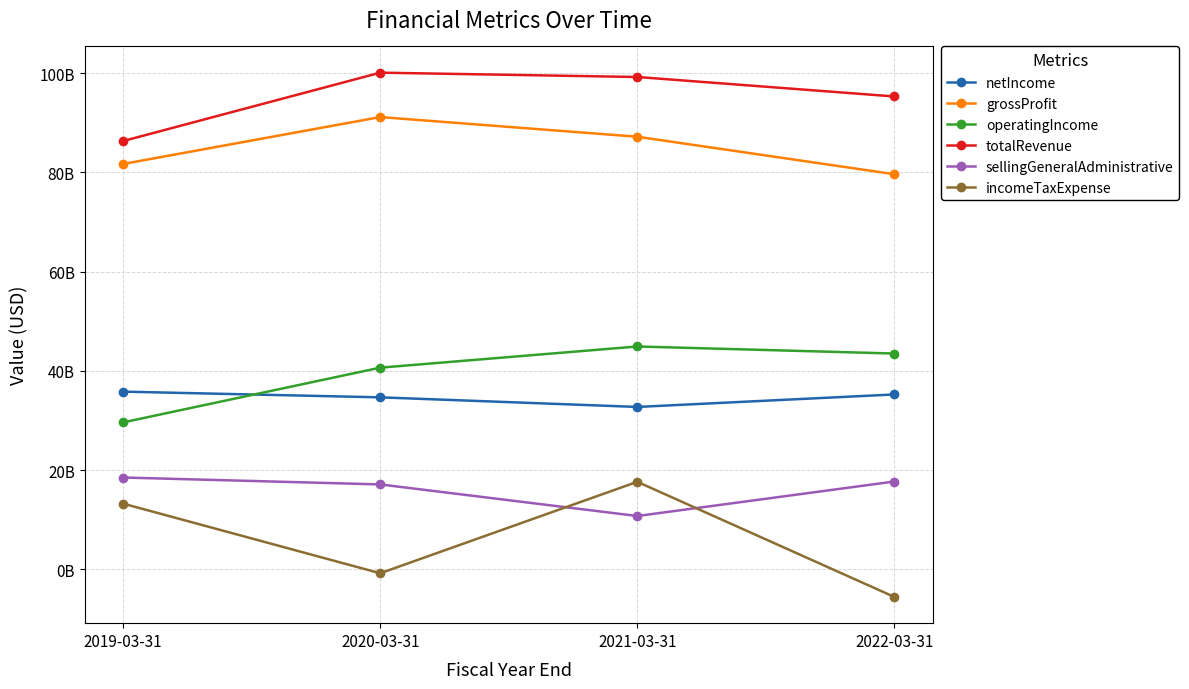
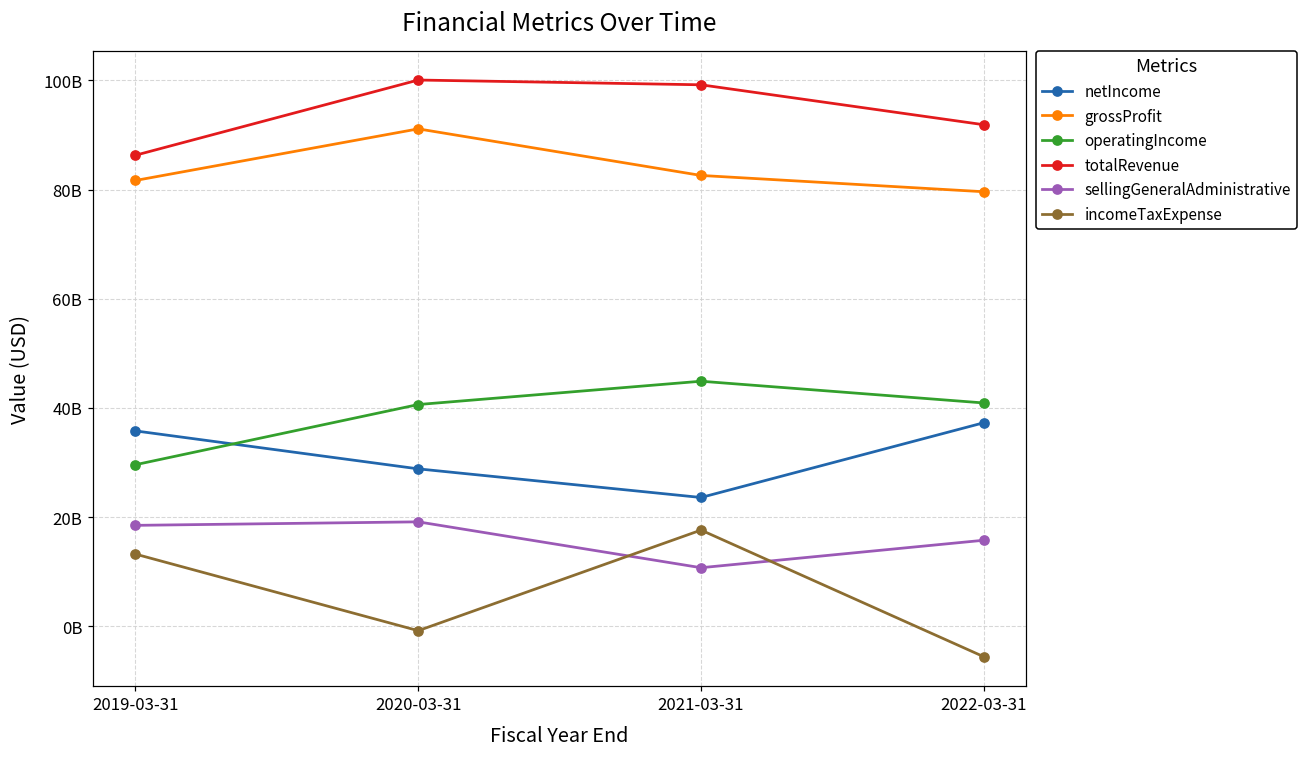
  {
    "netIncome": {
      "2019-03-31": 36000000000,
-     "2020-03-31": 35000000000,
-     "2021-03-31": 33000000000,
-     "2022-03-31": 35000000000
+     "2020-03-31": 29000000000,
+     "2021-03-31": 24000000000,
+     "2022-03-31": 37000000000
    },
    "grossProfit": {
      "2019-03-31": 82000000000,
      "2020-03-31": 91000000000,
-     "2021-03-31": 87000000000,
+     "2021-03-31": 83000000000,
      "2022-03-31": 80000000000
    },
    "operatingIncome": {
      "2019-03-31": 30000000000,
      "2020-03-31": 41000000000,
      "2021-03-31": 45000000000,
-     "2022-03-31": 43000000000
+     "2022-03-31": 41000000000
    },
    "totalRevenue": {
      "2019-03-31": 86000000000,
      "2020-03-31": 100000000000,
      "2021-03-31": 99000000000,
-     "2022-03-31": 95000000000
+     "2022-03-31": 92000000000
    },
    "sellingGeneralAdministrative": {
      "2019-03-31": 18000000000,
-     "2020-03-31": 17000000000,
+     "2020-03-31": 19000000000,
      "2021-03-31": 11000000000,
-     "2022-03-31": 18000000000
+     "2022-03-31": 16000000000
    },
    "incomeTaxExpense": {
      "2019-03-31": 13000000000,
      "2020-03-31": -1000000000,
      "2021-03-31": 18000000000,
      "2022-03-31": -6000000000
    }
  }
